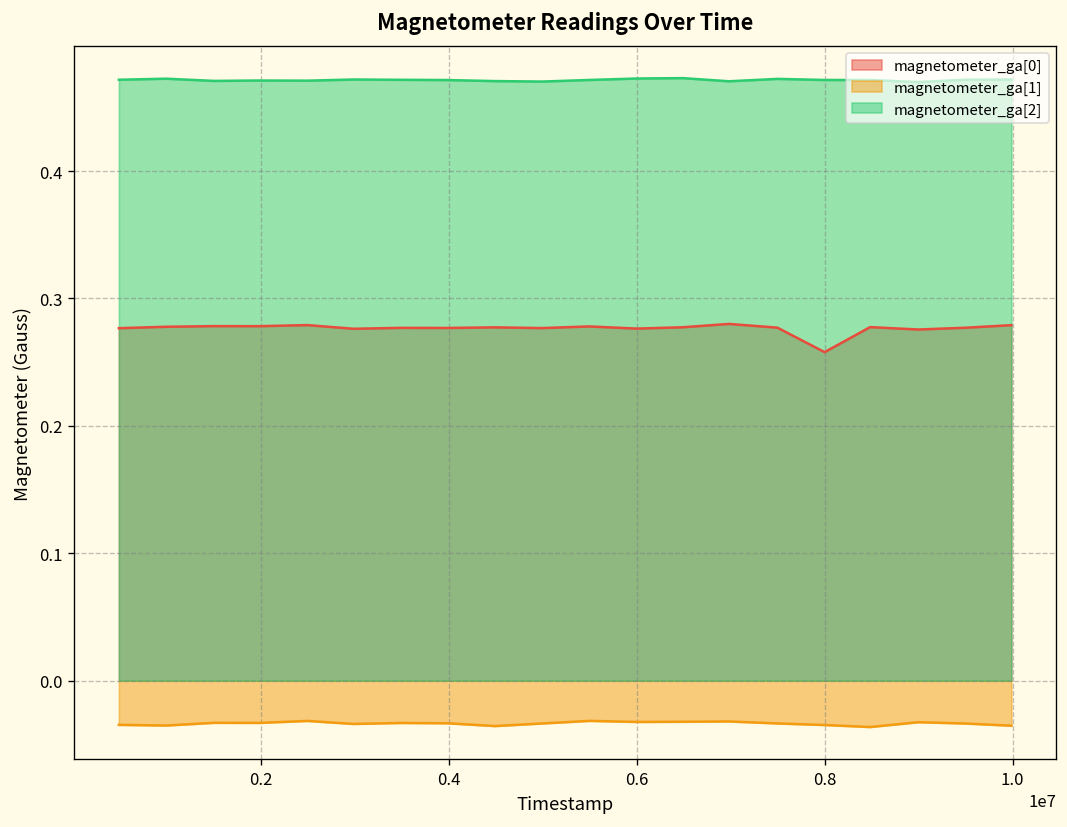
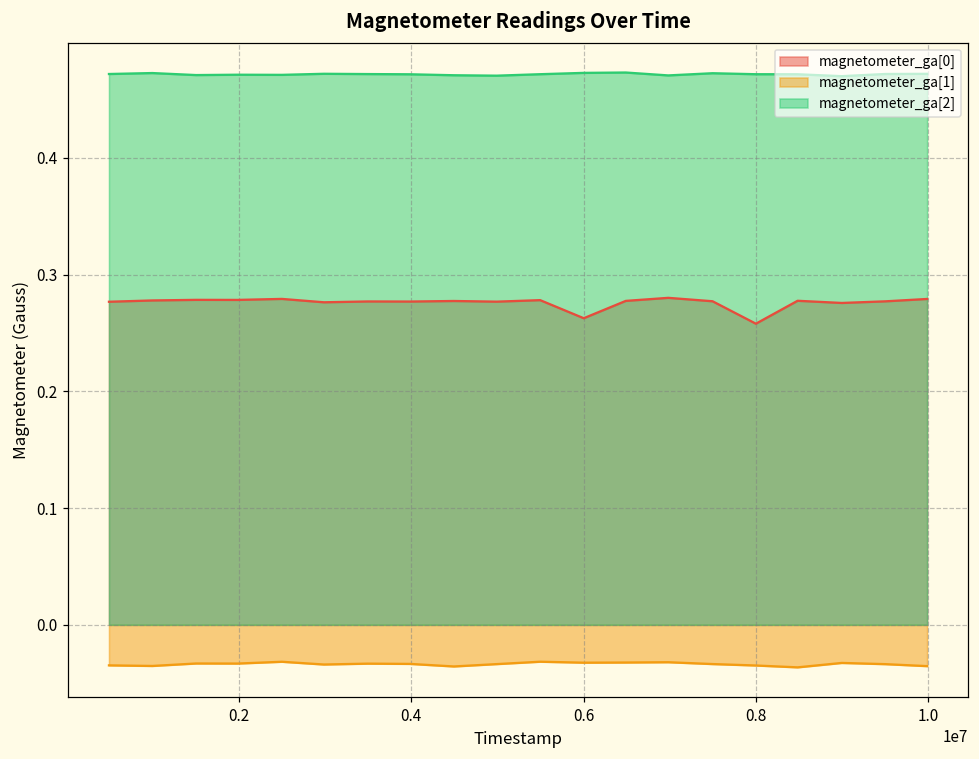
  {
    "magnetometer_ga[0]": {
-     "0.6": 0.276,
+     "0.6": 0.263,
      "0.8": 0.258
    },
    "magnetometer_ga[2]": {
      "0.6": 0.473,
      "0.8": 0.472
    }
  }
